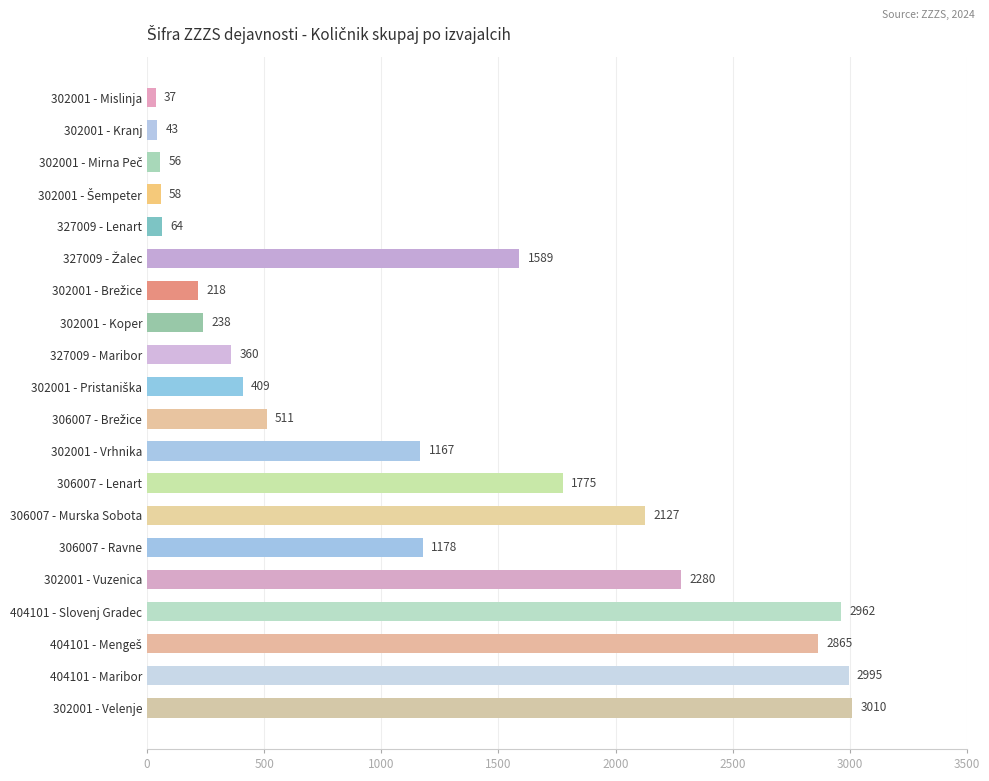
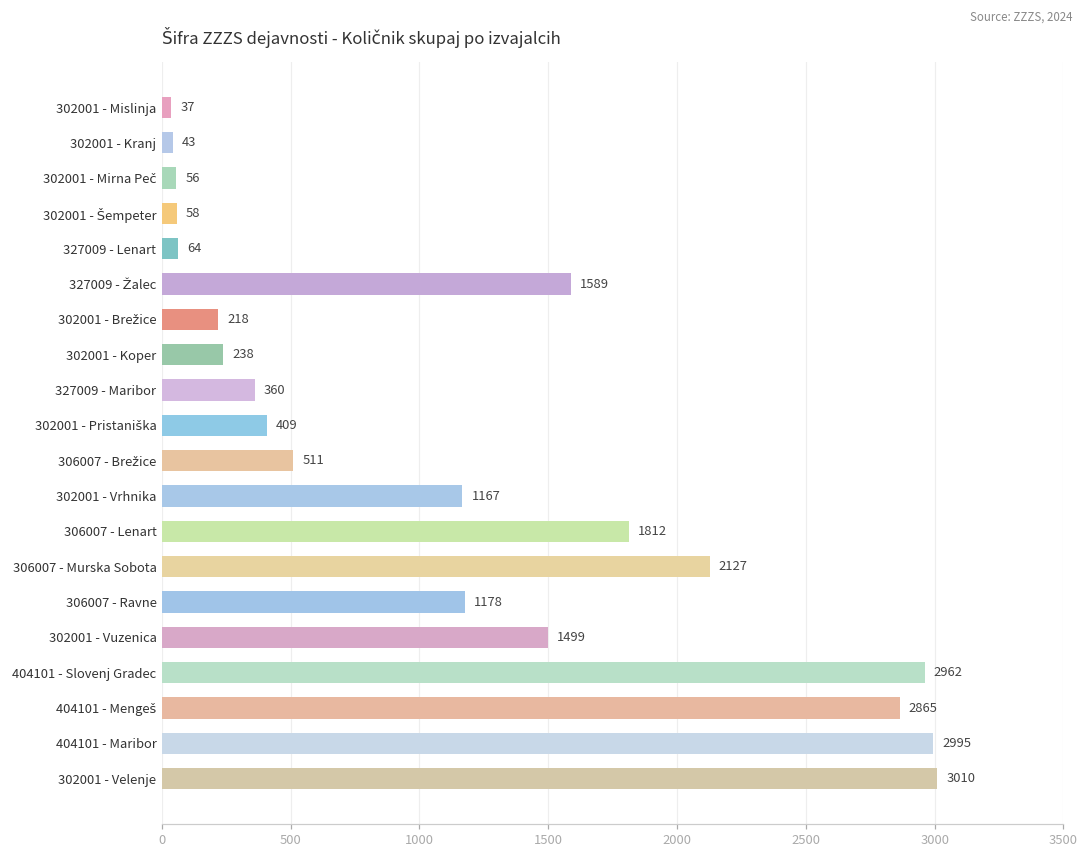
  {
    "302001 - Mislinja": 37,
    "302001 - Kranj": 43,
    "302001 - Mirna Peč": 56,
    "302001 - Šempeter": 58,
    "327009 - Lenart": 64,
    "327009 - Žalec": 1589,
    "302001 - Brežice": 218,
    "302001 - Koper": 238,
    "327009 - Maribor": 360,
    "302001 - Pristaniška": 409,
    "306007 - Brežice": 511,
    "302001 - Vrhnika": 1167,
-   "306007 - Lenart": 1775,
+   "306007 - Lenart": 1812,
    "306007 - Murska Sobota": 2127,
    "306007 - Ravne": 1178,
-   "302001 - Vuzenica": 2280,
+   "302001 - Vuzenica": 1499,
    "404101 - Slovenj Gradec": 2962,
    "404101 - Mengeš": 2865,
    "404101 - Maribor": 2995,
    "302001 - Velenje": 3010
  }
